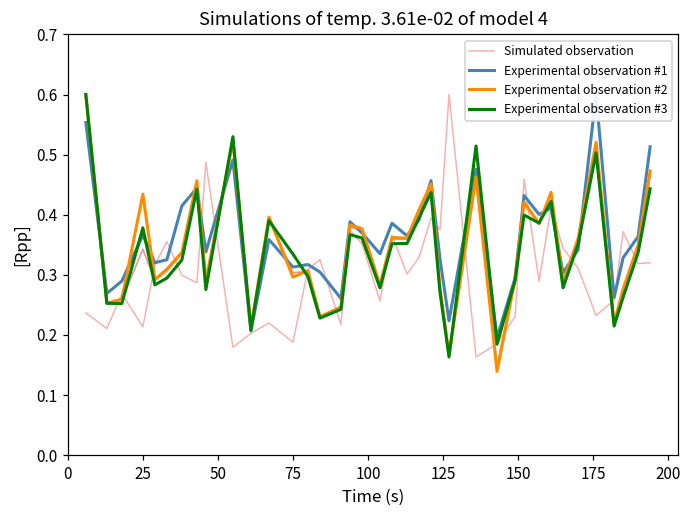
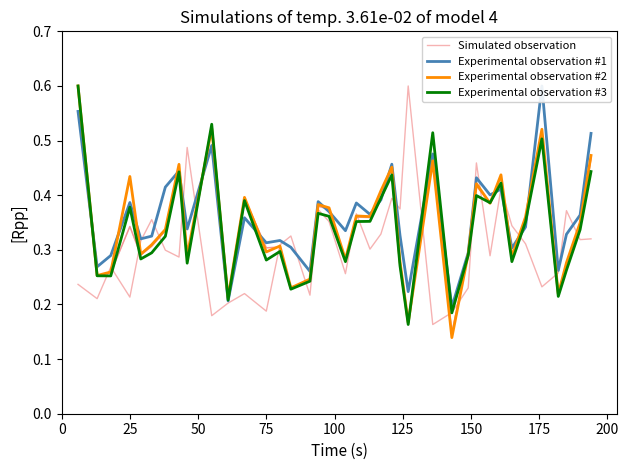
  {
    "Experimental observation #1": {
-     "25": 0.37,
+     "25": 0.39,
      "75": 0.31
    },
    "Experimental observation #2": {
      "25": 0.43,
      "75": 0.30
    },
    "Experimental observation #3": {
      "25": 0.38,
-     "75": 0.33
+     "75": 0.28
    }
  }
